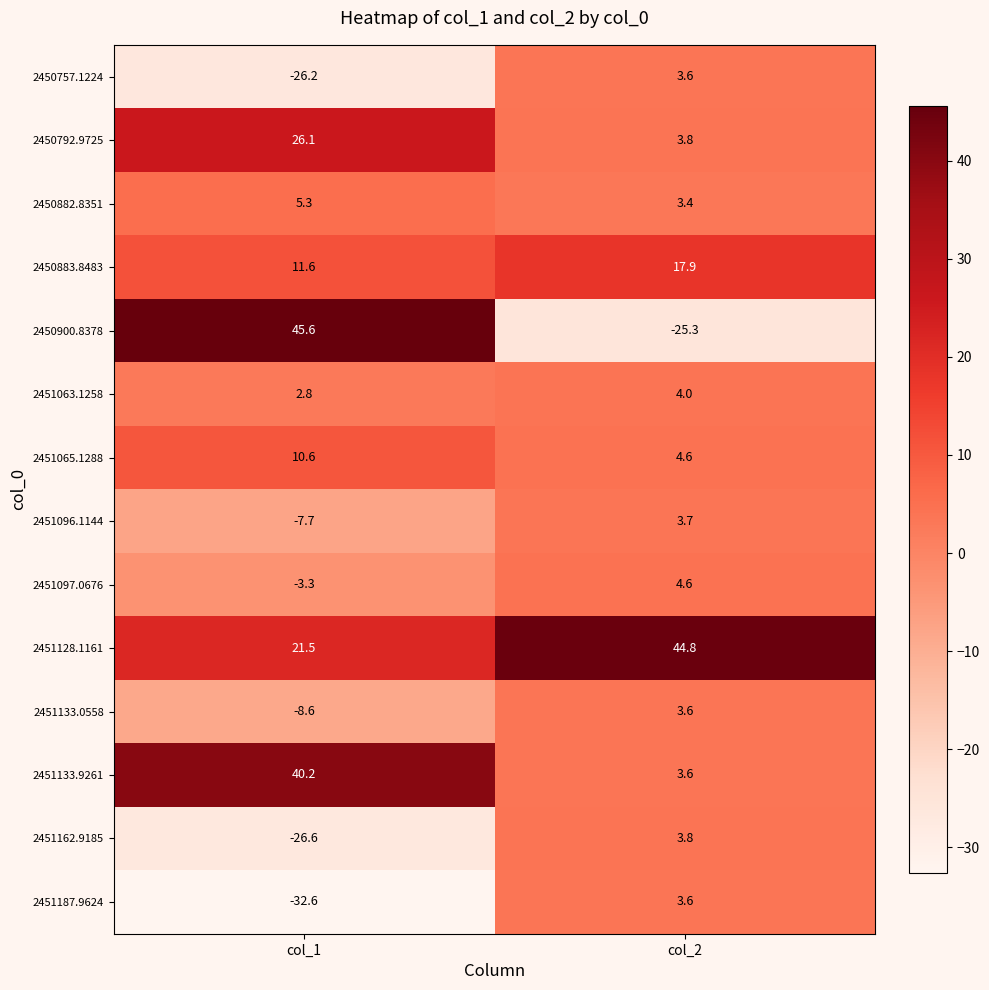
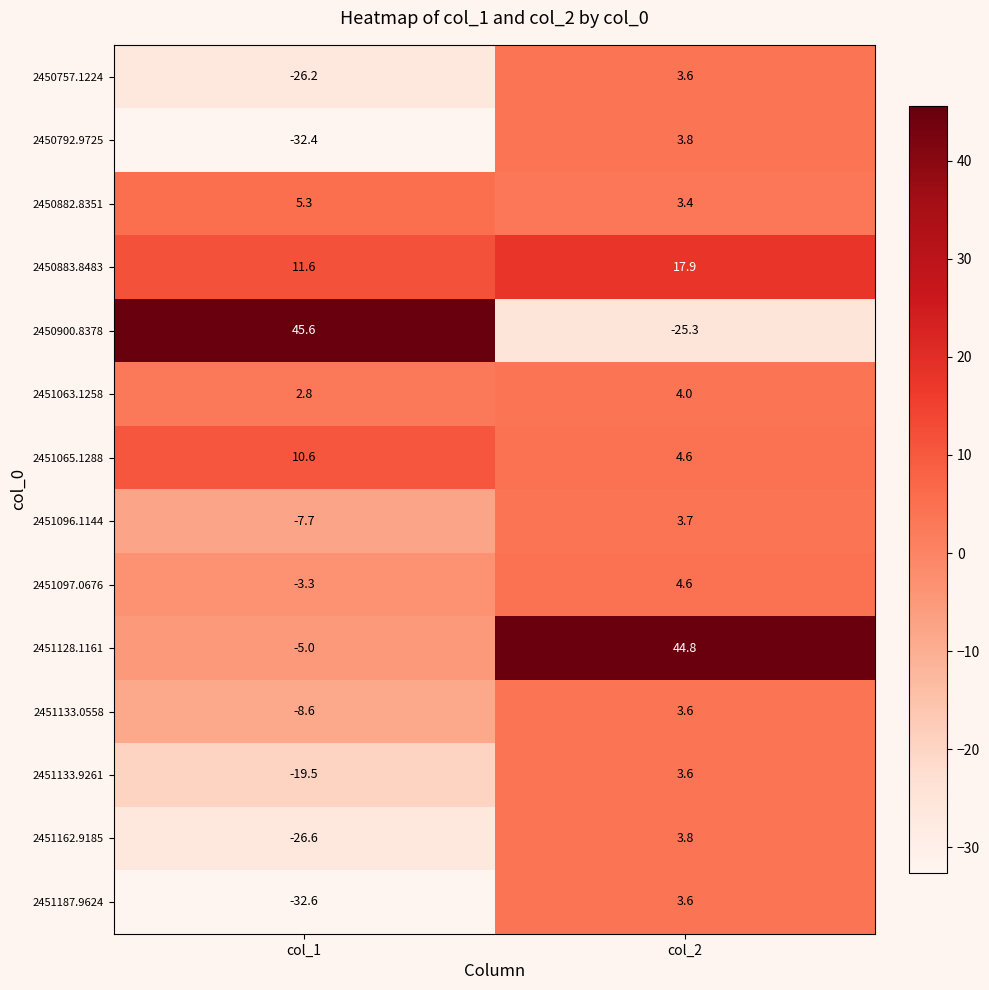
  {
    "2450757.1224": {
      "col_1": -26.2,
      "col_2": 3.6
    },
    "2450792.9725": {
-     "col_1": 26.1,
+     "col_1": -32.4,
      "col_2": 3.8
    },
    "2450882.8351": {
      "col_1": 5.3,
      "col_2": 3.4
    },
    "2450883.8483": {
      "col_1": 11.6,
      "col_2": 17.9
    },
    "2450900.8378": {
      "col_1": 45.6,
      "col_2": -25.3
    },
    "2451063.1258": {
      "col_1": 2.8,
      "col_2": 4.0
    },
    "2451065.1288": {
      "col_1": 10.6,
      "col_2": 4.6
    },
    "2451096.1144": {
      "col_1": -7.7,
      "col_2": 3.7
    },
    "2451097.0676": {
      "col_1": -3.3,
      "col_2": 4.6
    },
    "2451128.1161": {
-     "col_1": 21.5,
+     "col_1": -5.0,
      "col_2": 44.8
    },
    "2451133.0558": {
      "col_1": -8.6,
      "col_2": 3.6
    },
    "2451133.9261": {
-     "col_1": 40.2,
+     "col_1": -19.5,
      "col_2": 3.6
    },
    "2451162.9185": {
      "col_1": -26.6,
      "col_2": 3.8
    },
    "2451187.9624": {
      "col_1": -32.6,
      "col_2": 3.6
    }
  }
